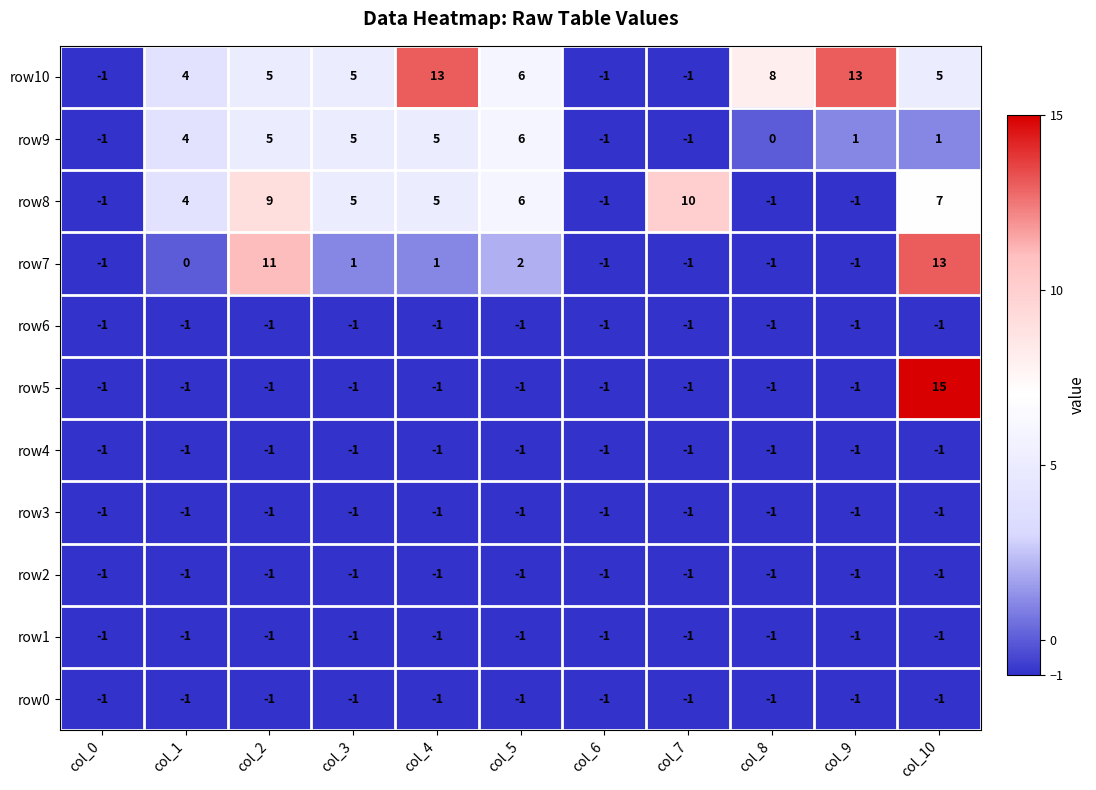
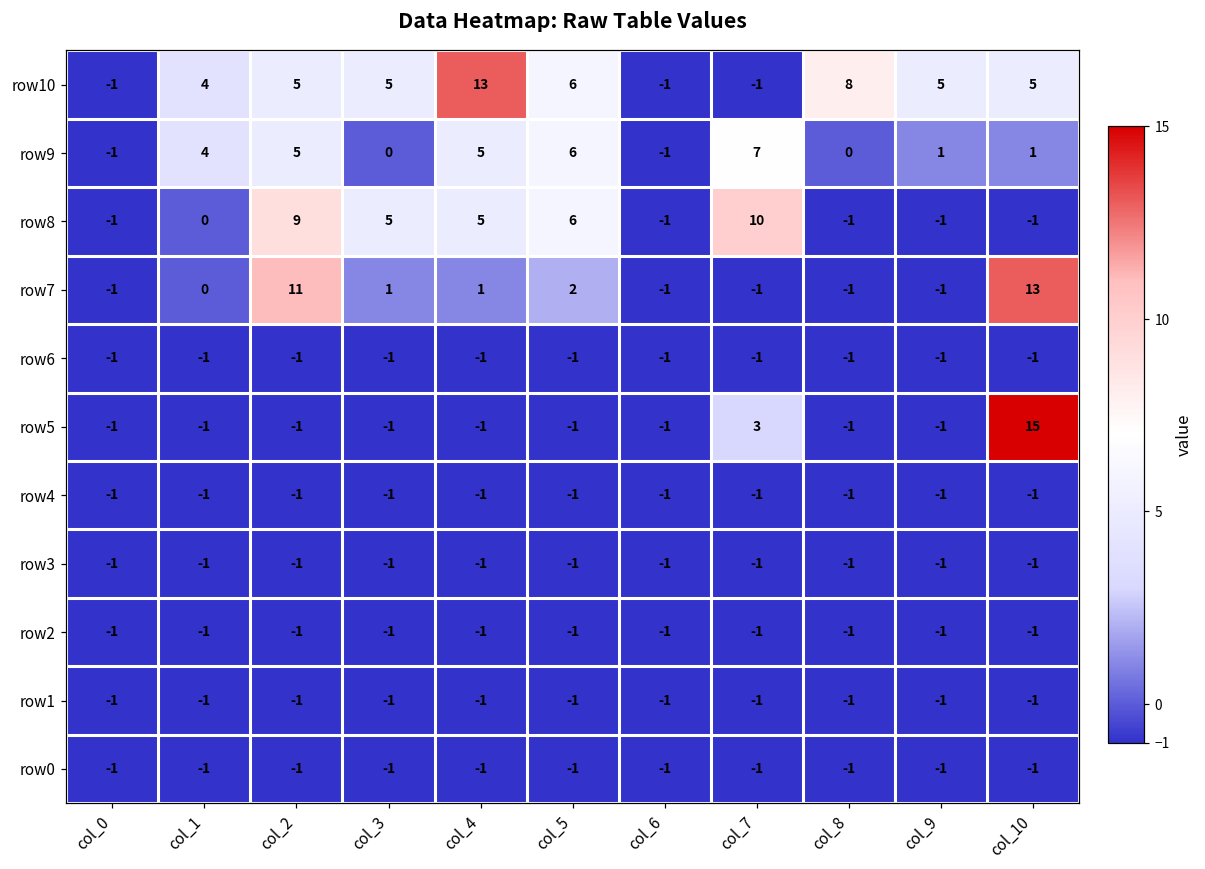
  {
    "row10": {
      "col_0": -1,
      "col_1": 4,
      "col_2": 5,
      "col_3": 5,
      "col_4": 13,
      "col_5": 6,
      "col_6": -1,
      "col_7": -1,
      "col_8": 8,
-     "col_9": 13,
+     "col_9": 5,
      "col_10": 5
    },
    "row9": {
      "col_0": -1,
      "col_1": 4,
      "col_2": 5,
-     "col_3": 5,
+     "col_3": 0,
      "col_4": 5,
      "col_5": 6,
      "col_6": -1,
-     "col_7": -1,
+     "col_7": 7,
      "col_8": 0,
      "col_9": 1,
      "col_10": 1
    },
    "row8": {
      "col_0": -1,
-     "col_1": 4,
+     "col_1": 0,
      "col_2": 9,
      "col_3": 5,
      "col_4": 5,
      "col_5": 6,
      "col_6": -1,
      "col_7": 10,
      "col_8": -1,
      "col_9": -1,
-     "col_10": 7
+     "col_10": -1
    },
    "row7": {
      "col_0": -1,
      "col_1": 0,
      "col_2": 11,
      "col_3": 1,
      "col_4": 1,
      "col_5": 2,
      "col_6": -1,
      "col_7": -1,
      "col_8": -1,
      "col_9": -1,
      "col_10": 13
    },
    "row6": {
      "col_0": -1,
      "col_1": -1,
      "col_2": -1,
      "col_3": -1,
      "col_4": -1,
      "col_5": -1,
      "col_6": -1,
      "col_7": -1,
      "col_8": -1,
      "col_9": -1,
      "col_10": -1
    },
    "row5": {
      "col_0": -1,
      "col_1": -1,
      "col_2": -1,
      "col_3": -1,
      "col_4": -1,
      "col_5": -1,
      "col_6": -1,
-     "col_7": -1,
+     "col_7": 3,
      "col_8": -1,
      "col_9": -1,
      "col_10": 15
    },
    "row4": {
      "col_0": -1,
      "col_1": -1,
      "col_2": -1,
      "col_3": -1,
      "col_4": -1,
      "col_5": -1,
      "col_6": -1,
      "col_7": -1,
      "col_8": -1,
      "col_9": -1,
      "col_10": -1
    },
    "row3": {
      "col_0": -1,
      "col_1": -1,
      "col_2": -1,
      "col_3": -1,
      "col_4": -1,
      "col_5": -1,
      "col_6": -1,
      "col_7": -1,
      "col_8": -1,
      "col_9": -1,
      "col_10": -1
    },
    "row2": {
      "col_0": -1,
      "col_1": -1,
      "col_2": -1,
      "col_3": -1,
      "col_4": -1,
      "col_5": -1,
      "col_6": -1,
      "col_7": -1,
      "col_8": -1,
      "col_9": -1,
      "col_10": -1
    },
    "row1": {
      "col_0": -1,
      "col_1": -1,
      "col_2": -1,
      "col_3": -1,
      "col_4": -1,
      "col_5": -1,
      "col_6": -1,
      "col_7": -1,
      "col_8": -1,
      "col_9": -1,
      "col_10": -1
    },
    "row0": {
      "col_0": -1,
      "col_1": -1,
      "col_2": -1,
      "col_3": -1,
      "col_4": -1,
      "col_5": -1,
      "col_6": -1,
      "col_7": -1,
      "col_8": -1,
      "col_9": -1,
      "col_10": -1
    }
  }
